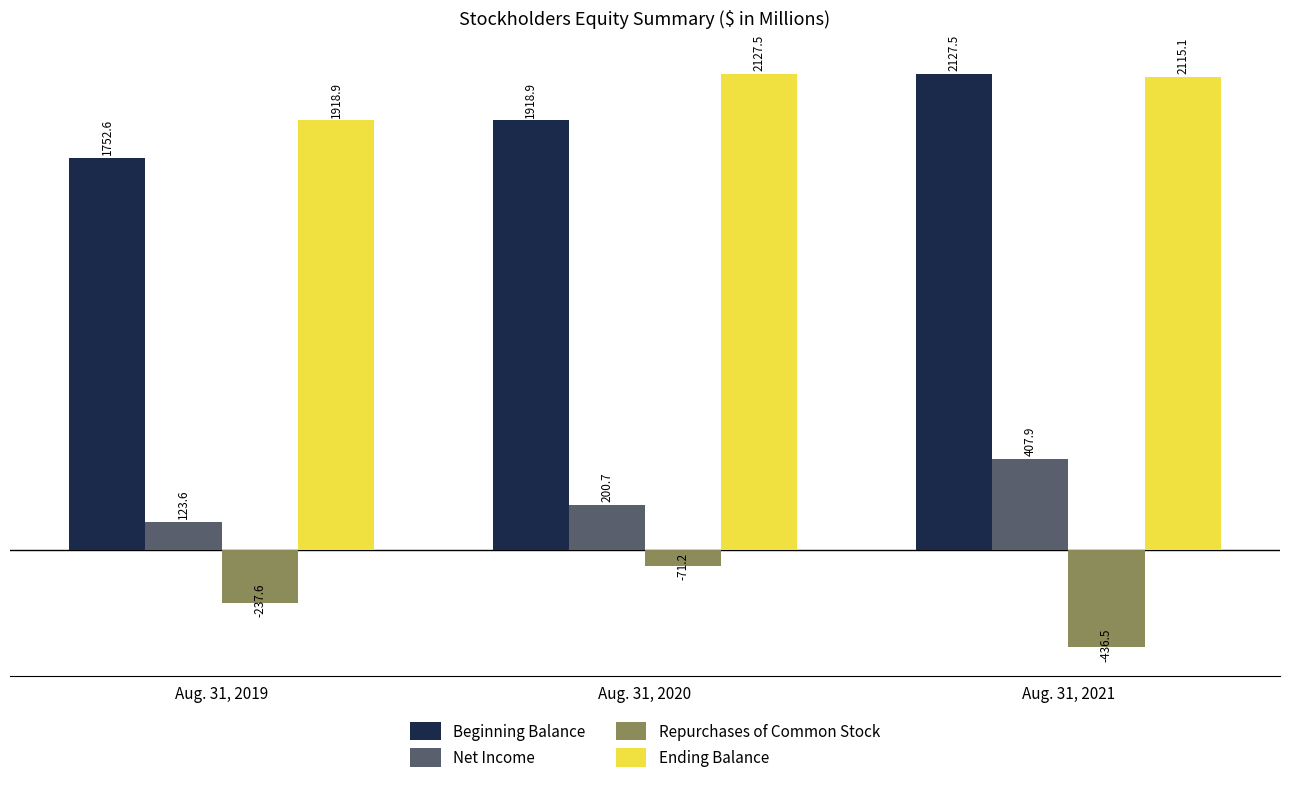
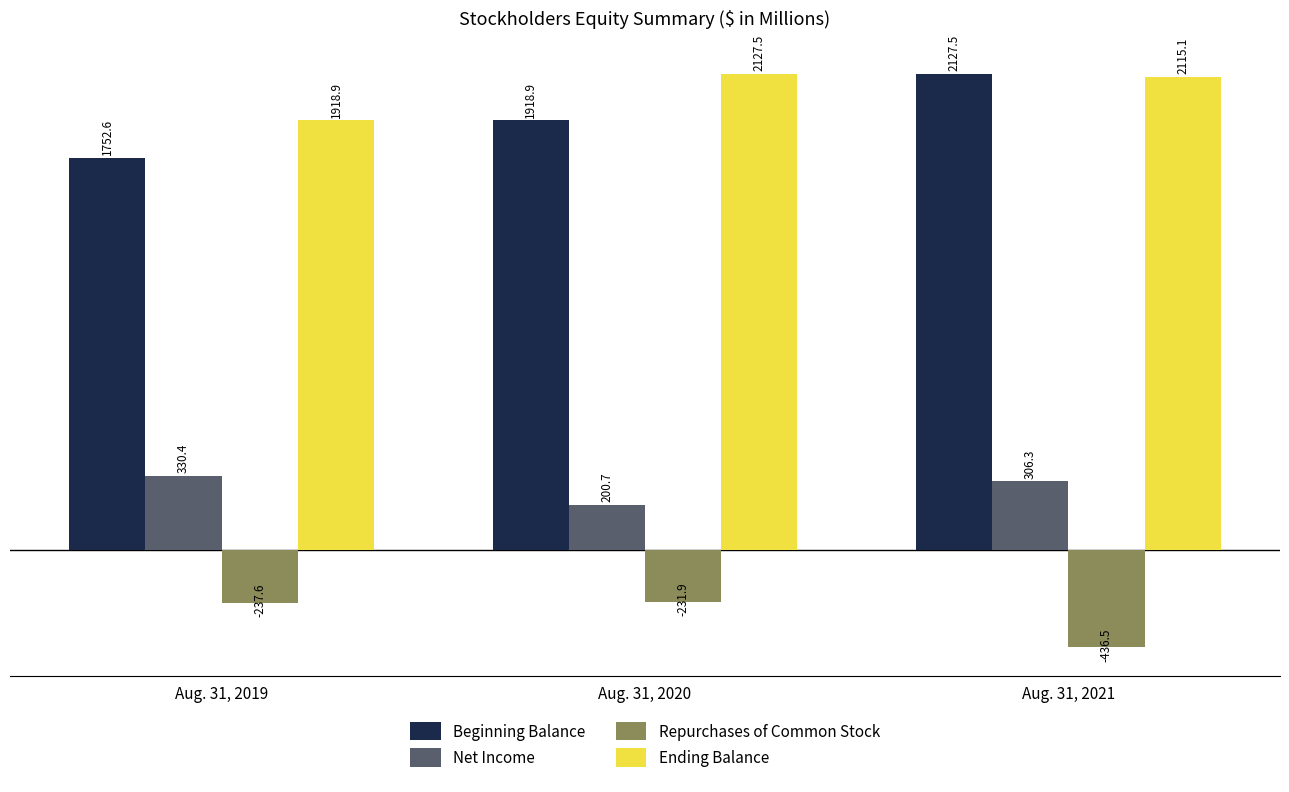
  {
    "Beginning Balance": {
      "Aug. 31, 2019": 1752.6,
      "Aug. 31, 2020": 1918.9,
      "Aug. 31, 2021": 2127.5
    },
    "Net Income": {
-     "Aug. 31, 2019": 123.6,
+     "Aug. 31, 2019": 330.4,
      "Aug. 31, 2020": 200.7,
-     "Aug. 31, 2021": 407.9
+     "Aug. 31, 2021": 306.3
    },
    "Repurchases of Common Stock": {
      "Aug. 31, 2019": -237.6,
-     "Aug. 31, 2020": -71.2,
+     "Aug. 31, 2020": -231.9,
      "Aug. 31, 2021": -436.5
    },
    "Ending Balance": {
      "Aug. 31, 2019": 1918.9,
      "Aug. 31, 2020": 2127.5,
      "Aug. 31, 2021": 2115.1
    }
  }
